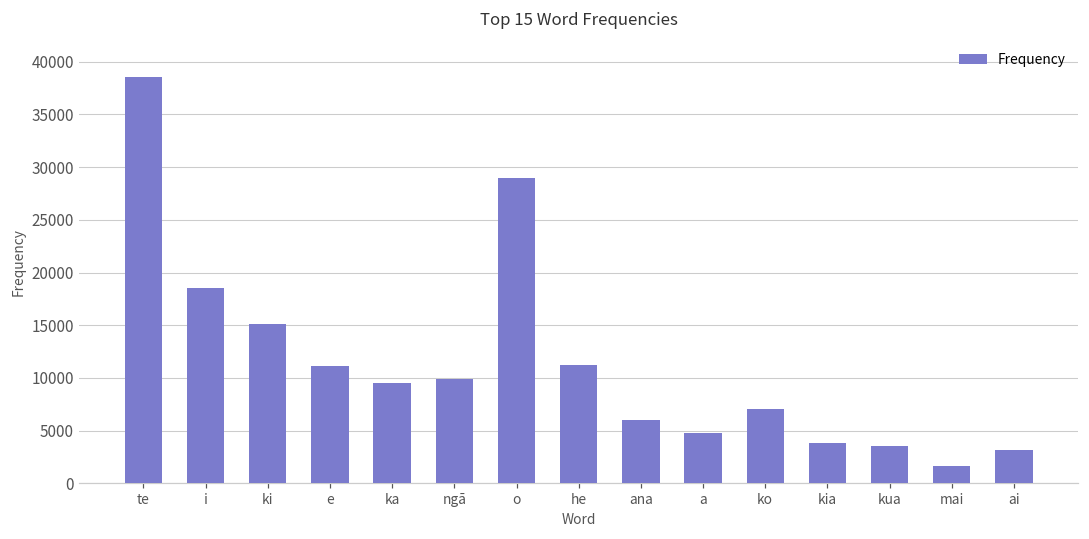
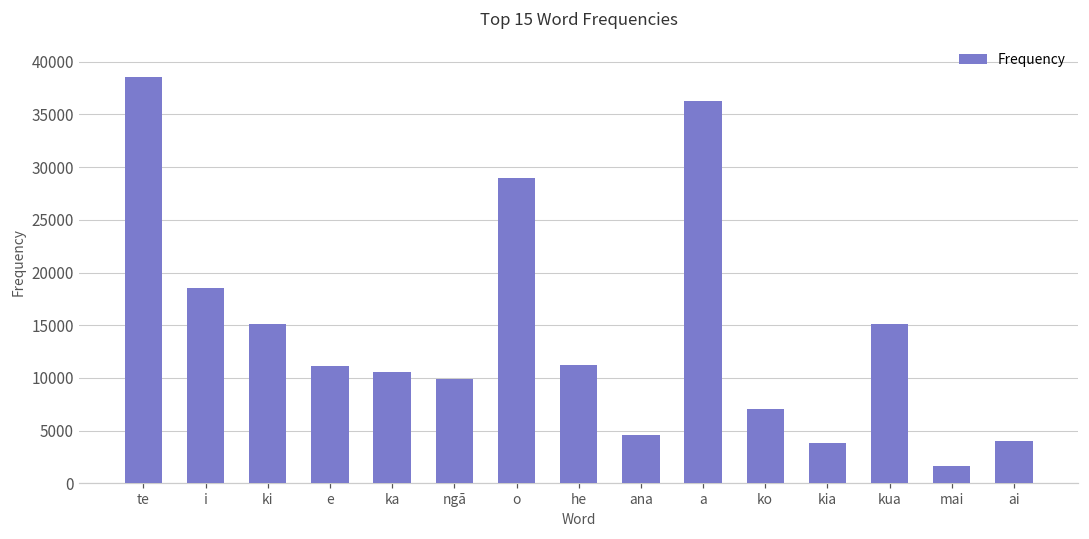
  {
    "te": 39000,
    "i": 19000,
    "ki": 15000,
    "e": 11000,
-   "ka": 10000,
+   "ka": 11000,
    "ngā": 10000,
    "o": 29000,
    "he": 11000,
-   "ana": 6000,
-   "a": 5000,
+   "ana": 5000,
+   "a": 36000,
    "ko": 7000,
    "kia": 4000,
-   "kua": 4000,
+   "kua": 15000,
    "mai": 2000,
-   "ai": 3000
+   "ai": 4000
  }
